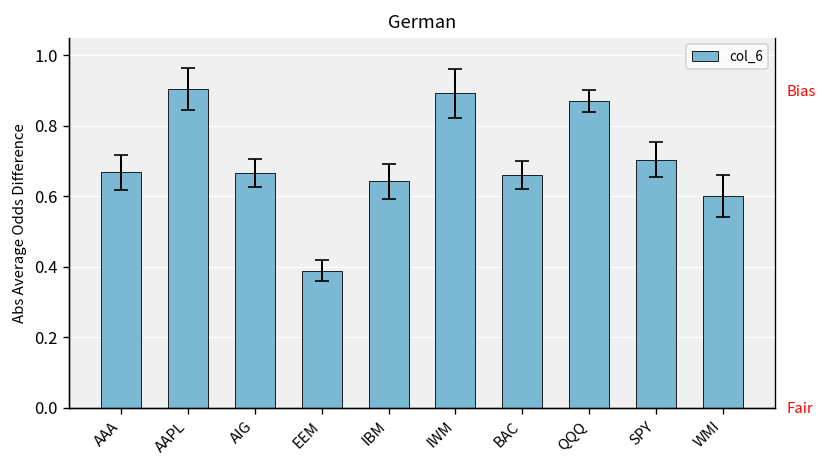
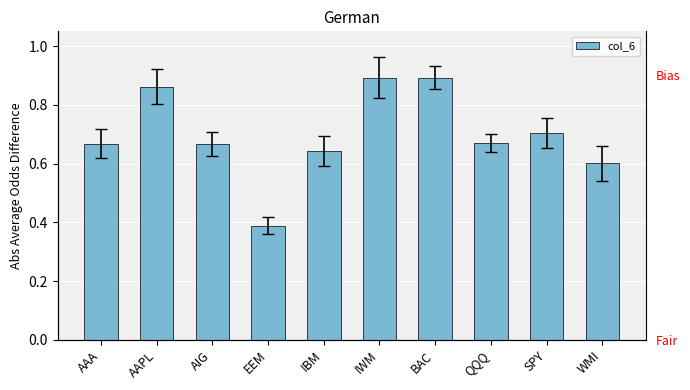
  {
    "col_6": {
      "AAA": 0.67,
-     "AAPL": 0.90,
+     "AAPL": 0.86,
      "AIG": 0.67,
      "EEM": 0.39,
      "IBM": 0.64,
      "IWM": 0.89,
-     "BAC": 0.66,
-     "QQQ": 0.87,
+     "BAC": 0.89,
+     "QQQ": 0.67,
      "SPY": 0.70,
      "WMI": 0.60
    }
  }
